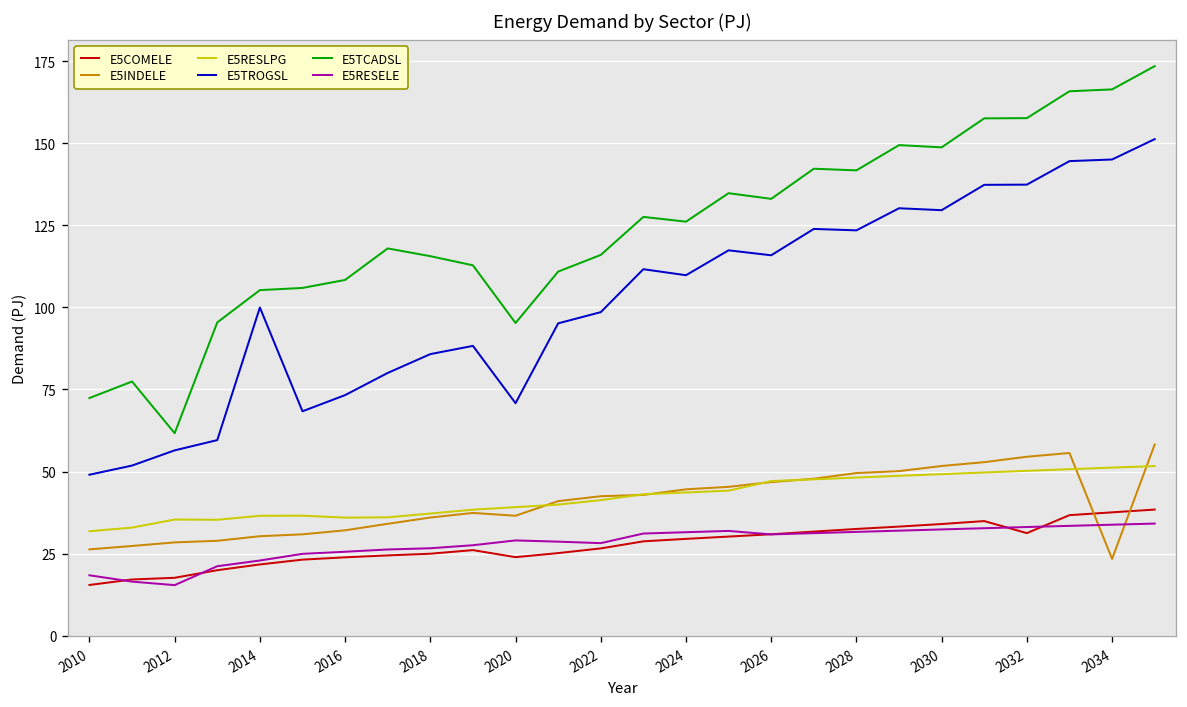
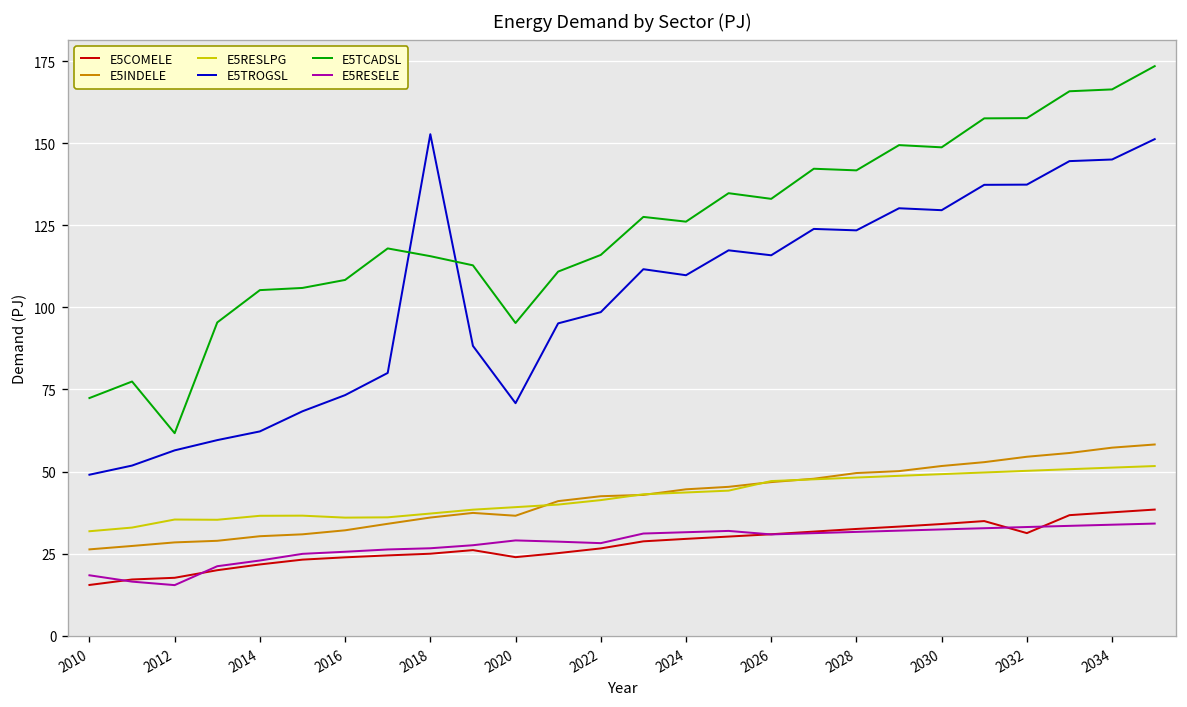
  {
    "E5COMELE": {
      "2010": 15,
      "2012": 18,
      "2014": 22,
      "2016": 24,
      "2018": 25,
      "2020": 24,
      "2022": 27,
      "2024": 30,
      "2030": 34,
      "2032": 31,
      "2034": 38
    },
    "E5INDELE": {
      "2010": 26,
      "2012": 28,
      "2014": 30,
      "2016": 32,
      "2018": 36,
      "2020": 37,
      "2022": 42,
      "2024": 45,
      "2028": 50,
      "2030": 52,
      "2032": 55,
-     "2034": 23
+     "2034": 57
    },
    "E5RESLPG": {
      "2010": 32,
      "2012": 35,
      "2014": 37,
      "2016": 36,
      "2018": 37,
      "2020": 39,
      "2022": 41,
      "2024": 44,
      "2028": 48,
      "2030": 49,
      "2032": 50,
      "2034": 51
    },
    "E5TROGSL": {
      "2010": 49,
      "2012": 56,
-     "2014": 100,
+     "2014": 62,
      "2016": 73,
-     "2018": 86,
+     "2018": 153,
      "2020": 71,
      "2022": 99,
      "2024": 110,
      "2026": 116,
      "2028": 123,
      "2030": 130,
      "2032": 137,
      "2034": 145
    },
    "E5TCADSL": {
      "2010": 72,
      "2012": 62,
      "2014": 105,
      "2016": 108,
      "2018": 116,
      "2020": 95,
      "2022": 116,
      "2024": 126,
      "2026": 133,
      "2028": 142,
      "2030": 149,
      "2032": 158,
      "2034": 166
    },
    "E5RESELE": {
      "2010": 18,
      "2012": 15,
      "2014": 23,
      "2016": 26,
      "2018": 27,
      "2020": 29,
      "2022": 28,
      "2024": 32,
      "2030": 32,
      "2032": 33,
      "2034": 34
    }
  }
